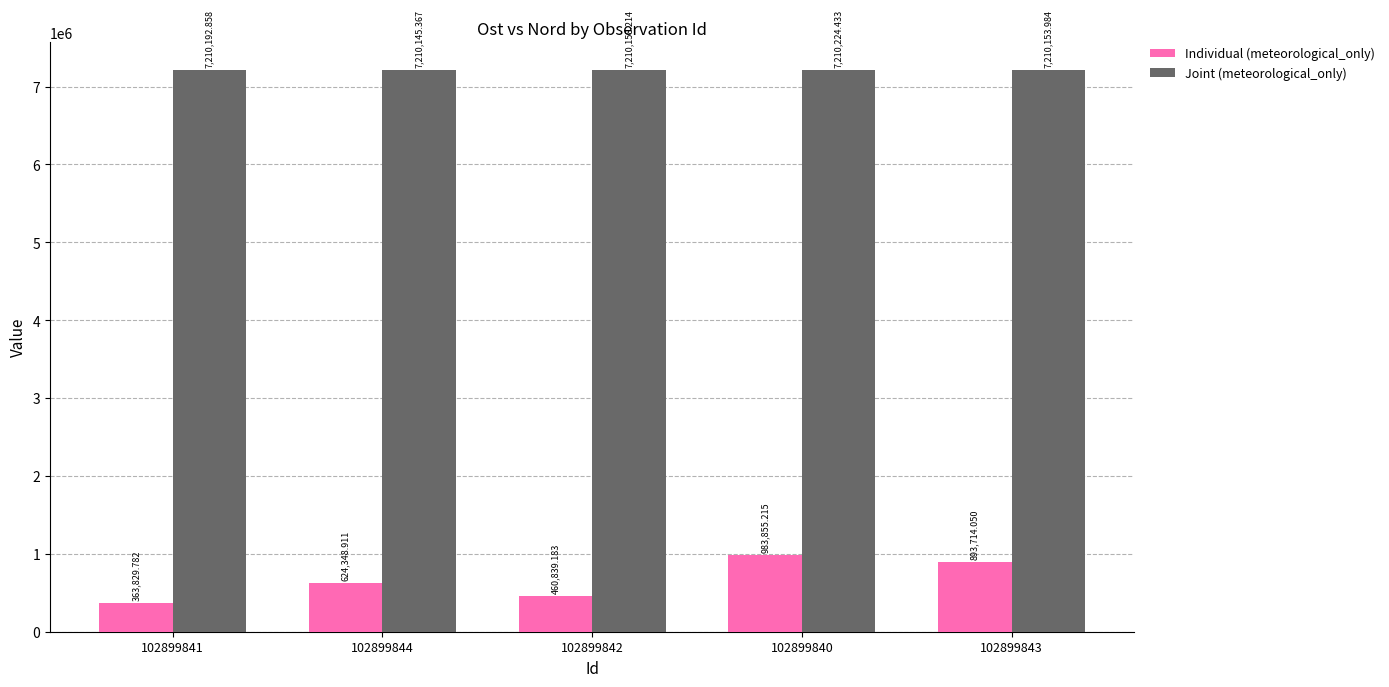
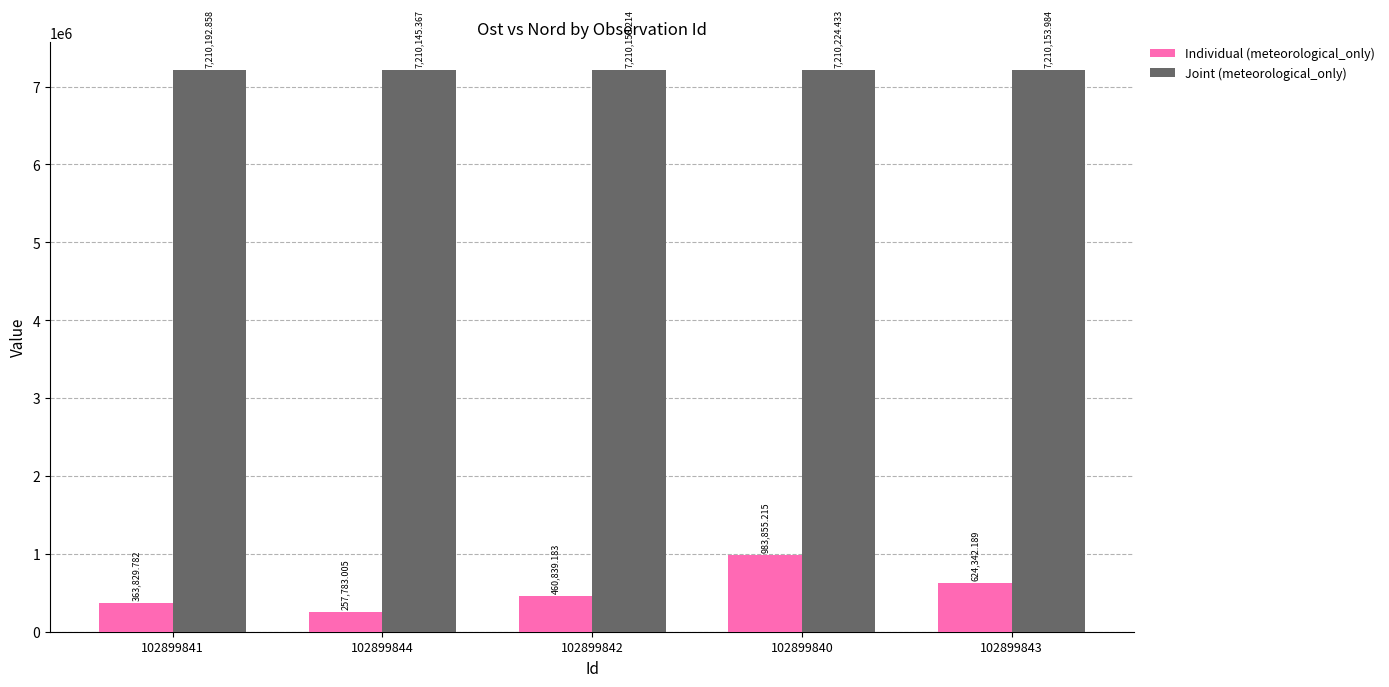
  {
    "Individual (meteorological_only)": {
      "102899841": "363,829.782",
-     "102899844": "624,348.911",
+     "102899844": "257,783.005",
      "102899842": "460,839.183",
      "102899840": "983,855.215",
-     "102899843": "893,714.050"
+     "102899843": "624,342.189"
    },
    "Joint (meteorological_only)": {
      "102899841": "7,210,192.858",
      "102899844": "7,210,145.367",
      "102899842": "7,210,158.214",
      "102899840": "7,210,224.433",
      "102899843": "7,210,153.984"
    }
  }
